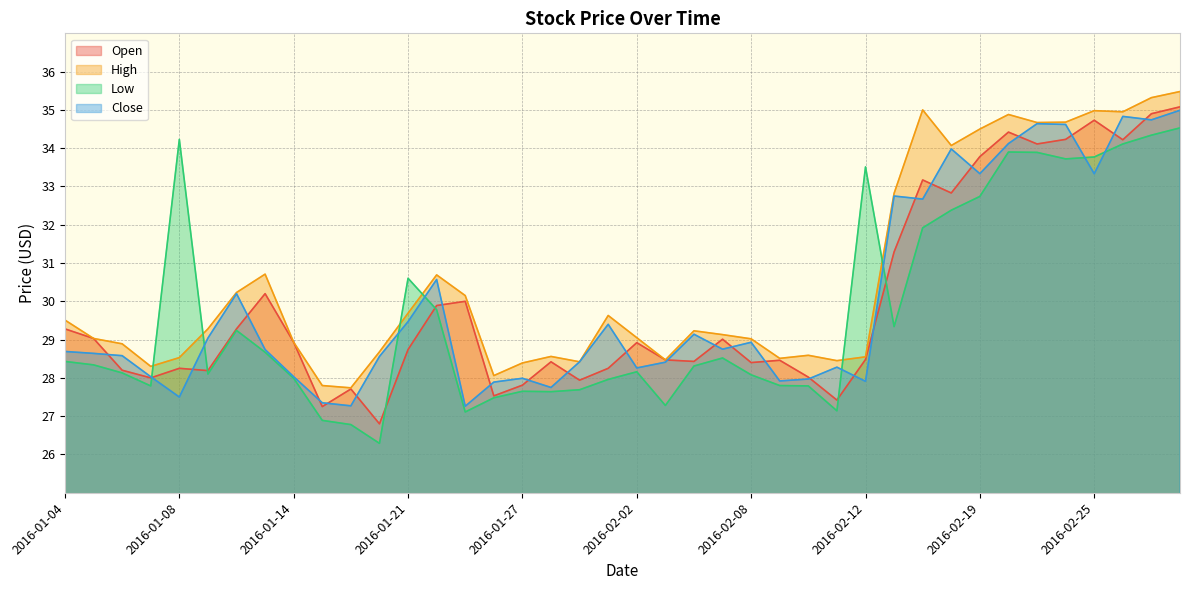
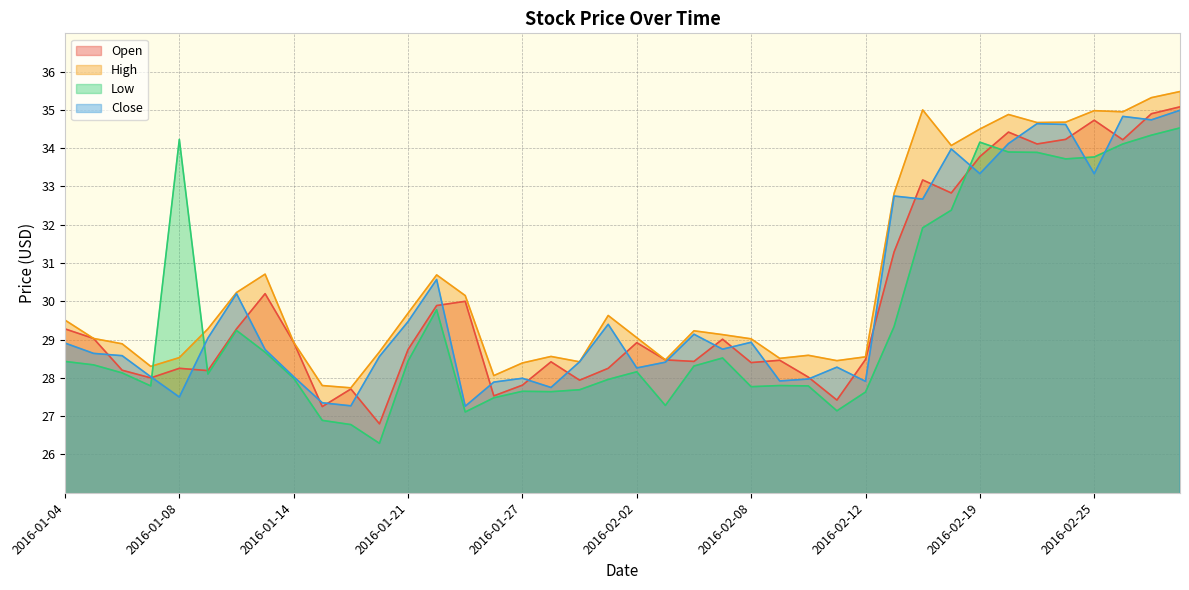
  {
    "Low": {
      "2016-01-04": 28.4,
      "2016-01-08": 34.2,
-     "2016-01-21": 30.6,
+     "2016-01-21": 28.4,
      "2016-01-27": 27.7,
      "2016-02-02": 28.2,
-     "2016-02-08": 28.1,
-     "2016-02-12": 33.5,
-     "2016-02-19": 32.7,
+     "2016-02-08": 27.8,
+     "2016-02-12": 27.6,
+     "2016-02-19": 34.2,
      "2016-02-25": 33.8
    },
    "Close": {
-     "2016-01-04": 28.7,
+     "2016-01-04": 28.9,
      "2016-01-08": 27.5,
      "2016-01-21": 29.5,
      "2016-01-27": 28.0,
      "2016-02-02": 28.3,
      "2016-02-08": 28.9,
      "2016-02-12": 27.9,
      "2016-02-19": 33.3,
      "2016-02-25": 33.3
    }
  }
